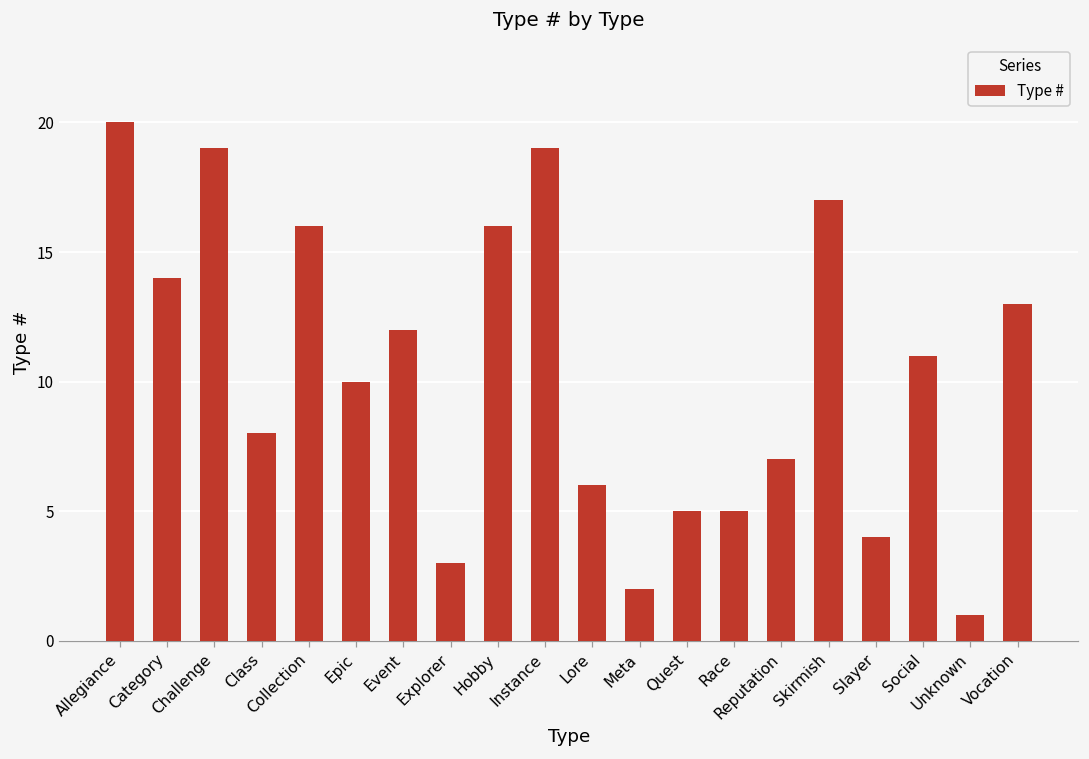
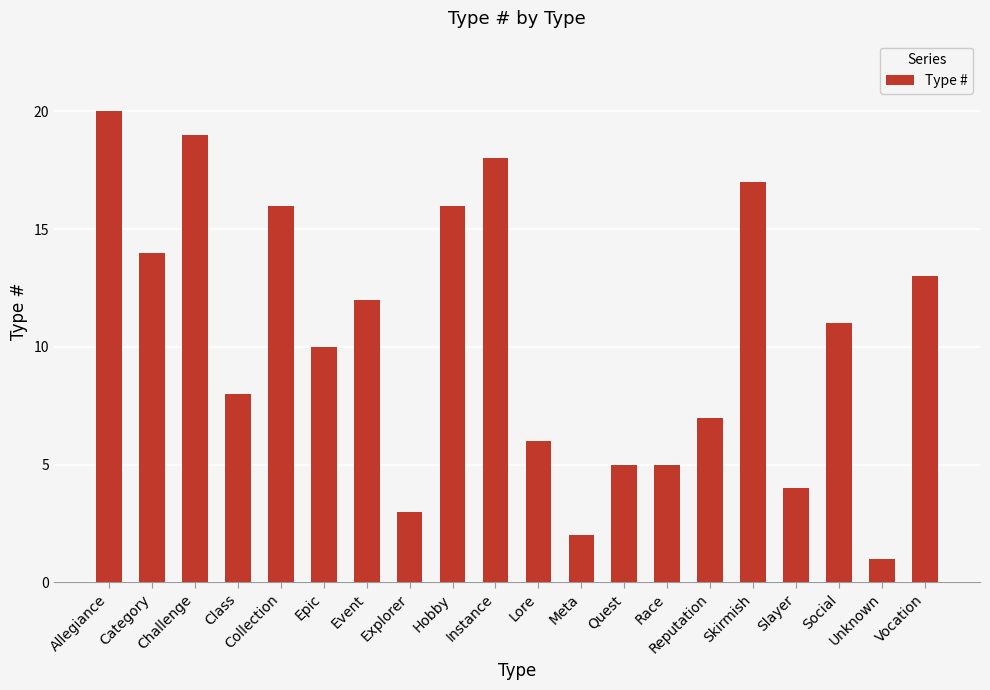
  {
    "Allegiance": 20,
    "Category": 14,
    "Challenge": 19,
    "Class": 8,
    "Collection": 16,
    "Epic": 10,
    "Event": 12,
    "Explorer": 3,
    "Hobby": 16,
-   "Instance": 19,
+   "Instance": 18,
    "Lore": 6,
    "Meta": 2,
    "Quest": 5,
    "Race": 5,
    "Reputation": 7,
    "Skirmish": 17,
    "Slayer": 4,
    "Social": 11,
    "Unknown": 1,
    "Vocation": 13
  }
